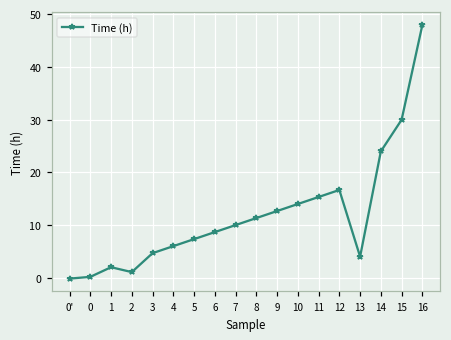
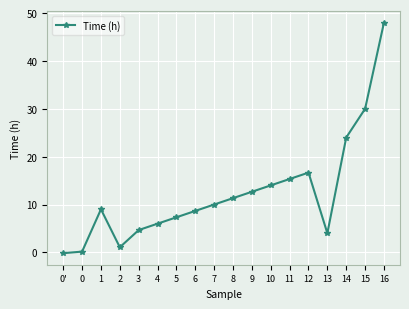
  {
    "0'": 0,
    "0": 0,
-   "1": 2,
+   "1": 9,
    "2": 1,
    "3": 5,
    "4": 6,
    "5": 7,
    "6": 9,
    "7": 10,
    "8": 11,
    "9": 13,
    "10": 14,
    "11": 15,
    "12": 17,
    "13": 4,
    "14": 24,
    "15": 30,
    "16": 48
  }
